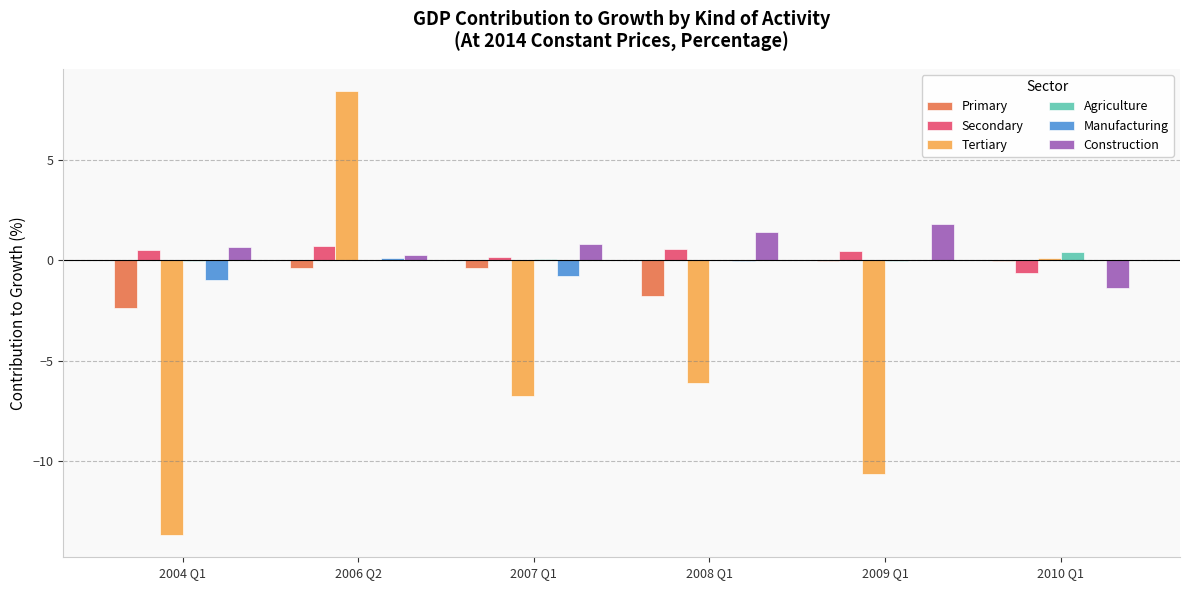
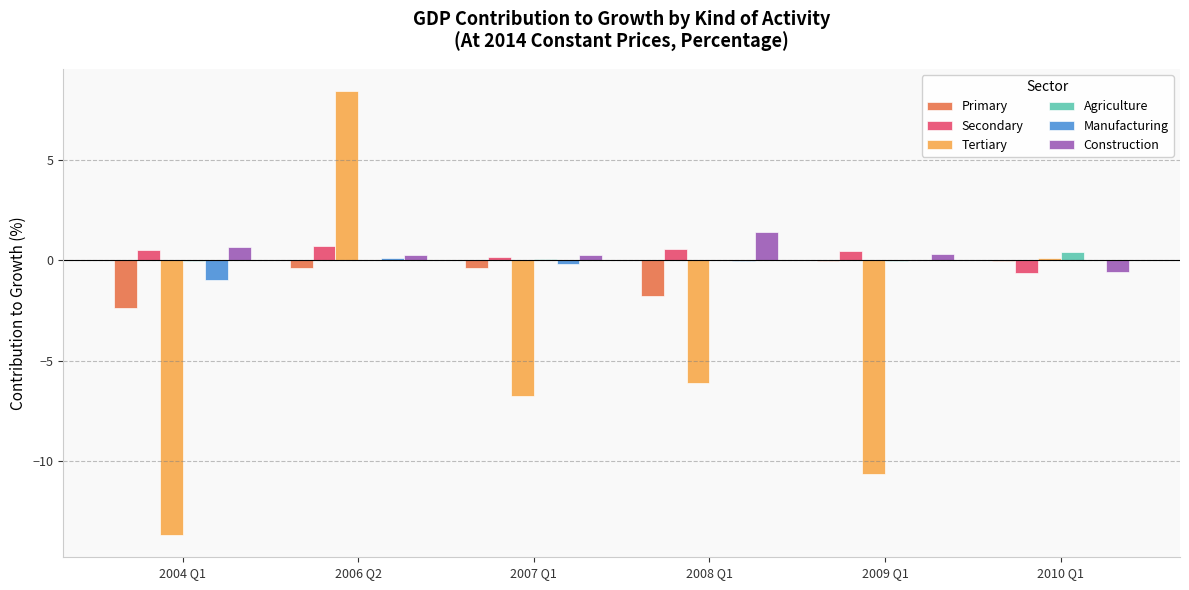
  {
    "Agriculture": {
      "2010 Q1": 0.4
    },
    "Manufacturing": {
      "2004 Q1": -1.0,
-     "2007 Q1": -0.8
+     "2007 Q1": -0.2
    },
    "Construction": {
      "2004 Q1": 0.7,
      "2006 Q2": 0.3,
-     "2007 Q1": 0.8,
+     "2007 Q1": 0.3,
      "2008 Q1": 1.4,
-     "2009 Q1": 1.8,
-     "2010 Q1": -1.4
+     "2009 Q1": 0.3,
+     "2010 Q1": -0.6
    }
  }
